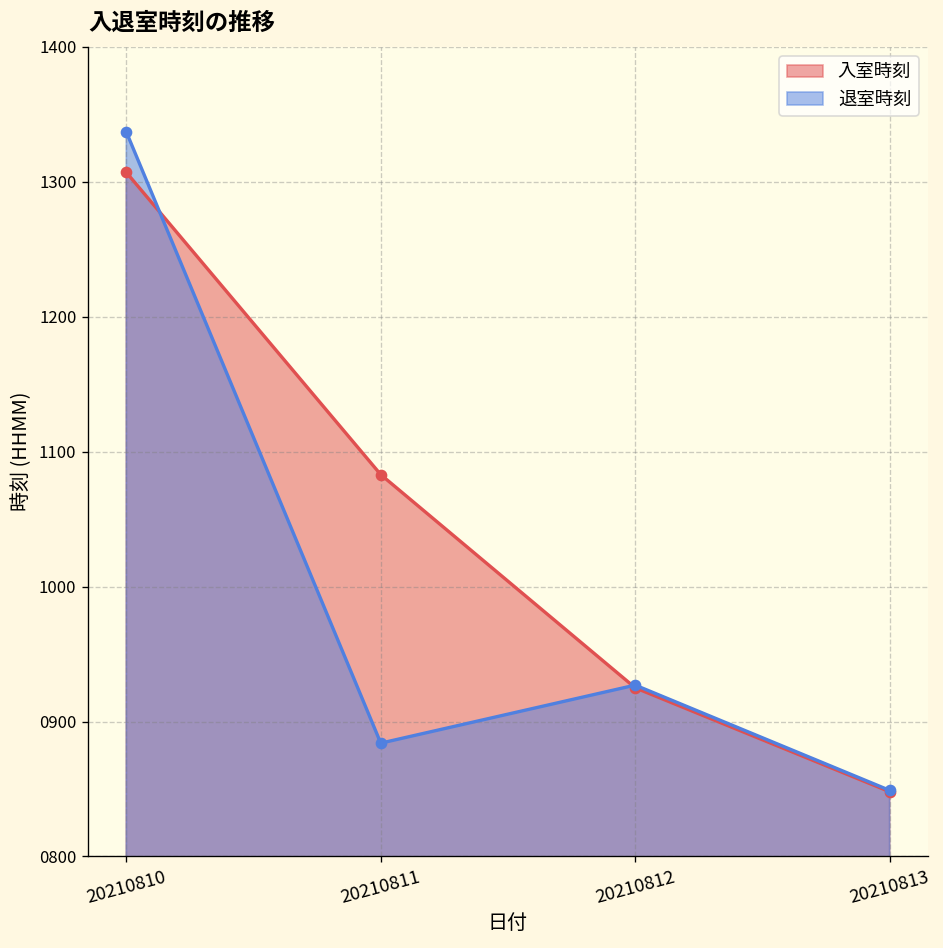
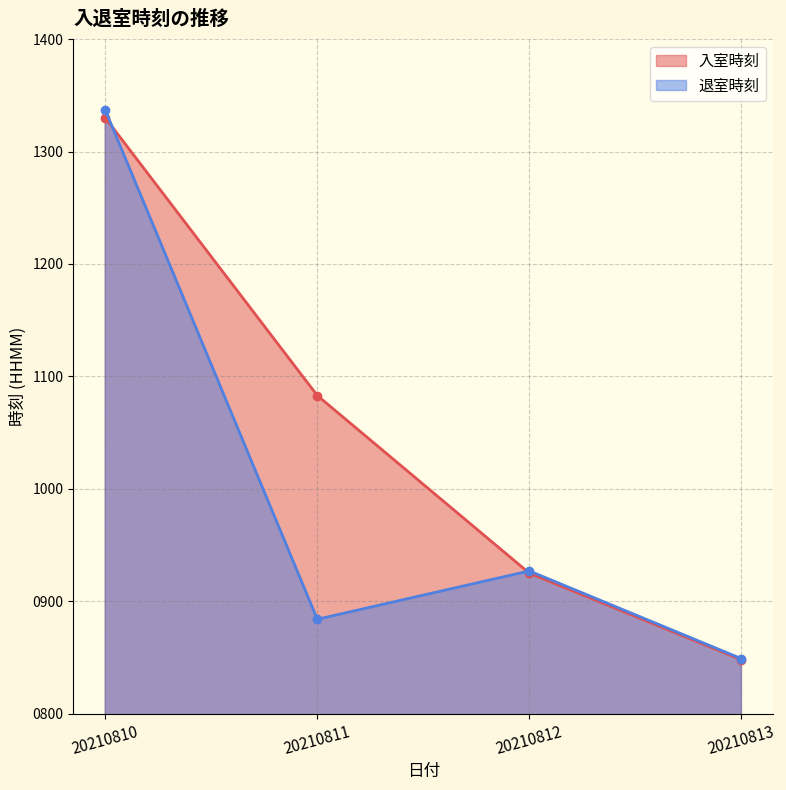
  {
    "入室時刻": {
-     "20210810": 1307,
+     "20210810": 1330,
      "20210811": 1083
    },
    "退室時刻": {
      "20210810": 1337,
      "20210811": 884
    }
  }
